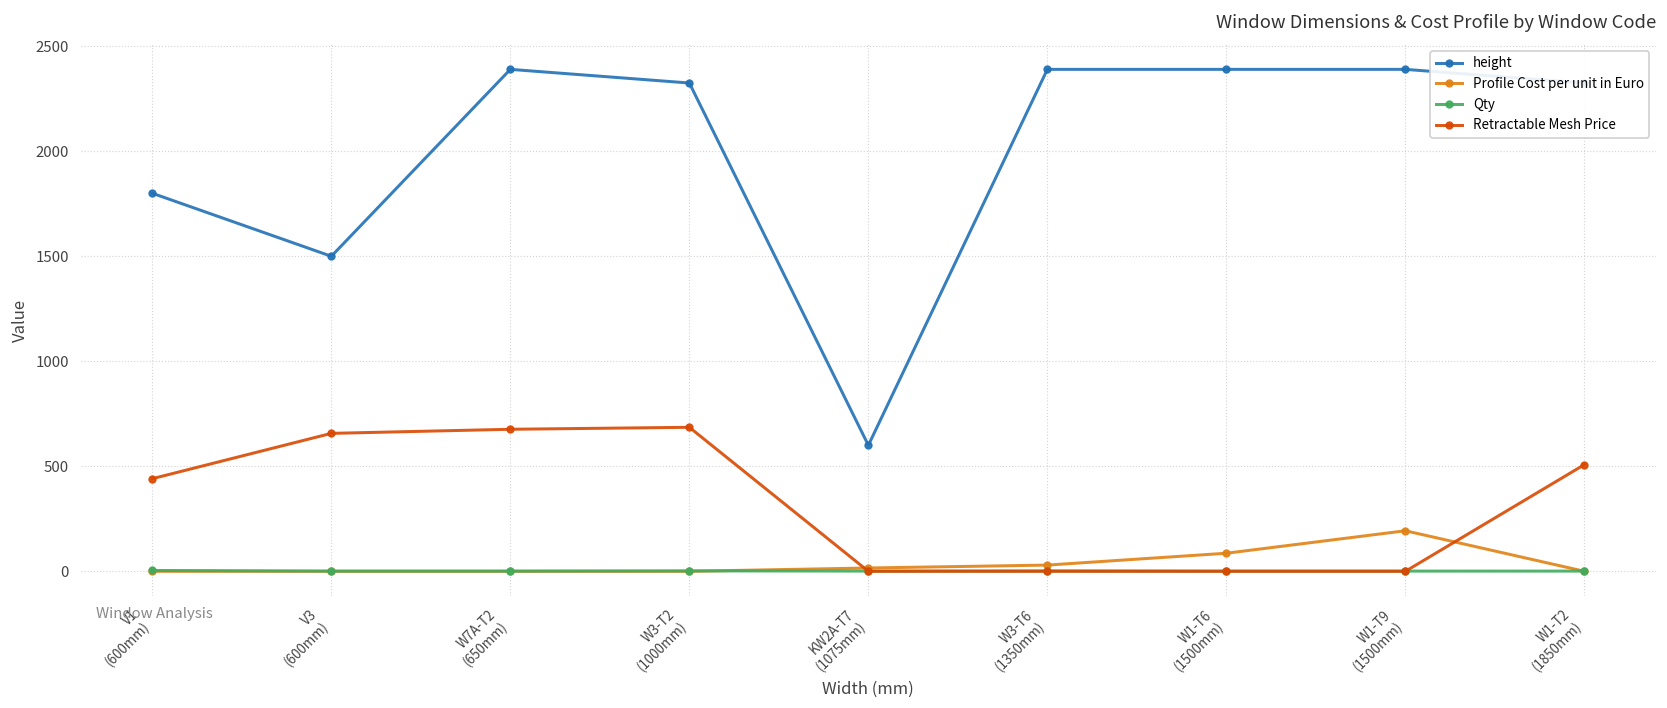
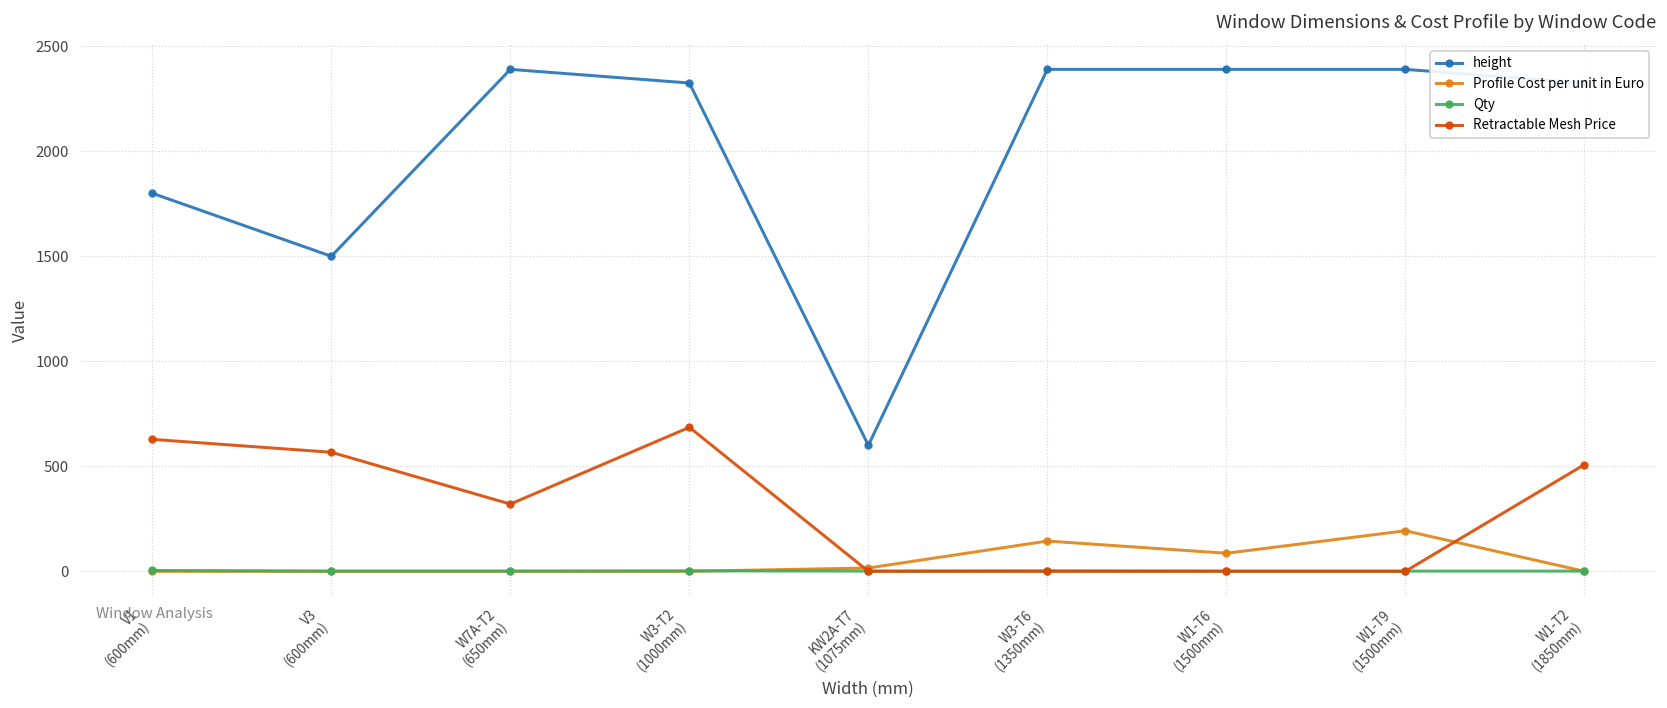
  {
    "height": {
      "V1 (600mm)": 1800,
      "V3 (600mm)": 1500,
      "W7A-T2 (650mm)": 2390,
      "W3-T2 (1000mm)": 2330,
      "KW2A-T7 (1075mm)": 600,
      "W3-T6 (1350mm)": 2390,
      "W1-T6 (1500mm)": 2390,
      "W1-T9 (1500mm)": 2390
    },
    "Profile Cost per unit in Euro": {
      "KW2A-T7 (1075mm)": 20,
-     "W3-T6 (1350mm)": 30,
+     "W3-T6 (1350mm)": 140,
      "W1-T6 (1500mm)": 90,
      "W1-T9 (1500mm)": 190
    },
    "Retractable Mesh Price": {
-     "V1 (600mm)": 440,
-     "V3 (600mm)": 660,
-     "W7A-T2 (650mm)": 680,
+     "V1 (600mm)": 630,
+     "V3 (600mm)": 570,
+     "W7A-T2 (650mm)": 320,
      "W3-T2 (1000mm)": 690,
      "W1-T2 (1850mm)": 510
    }
  }
